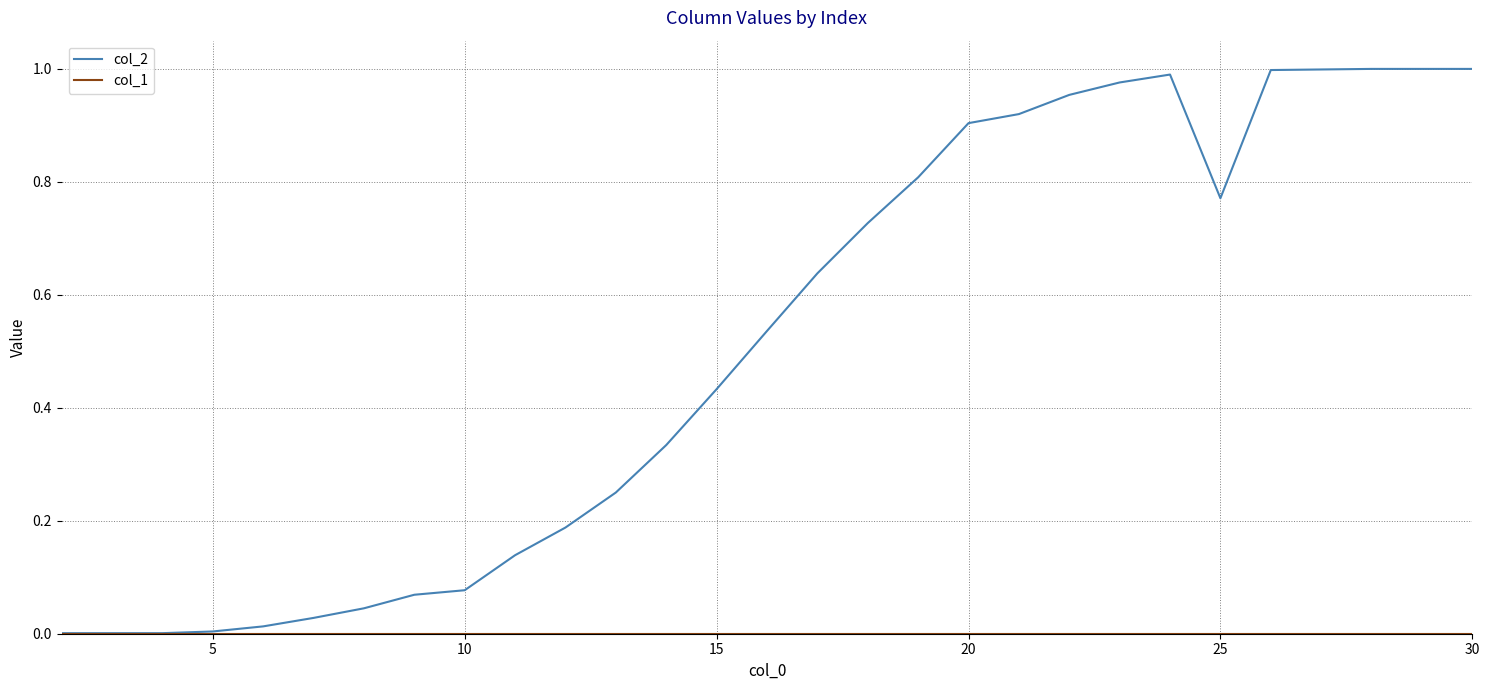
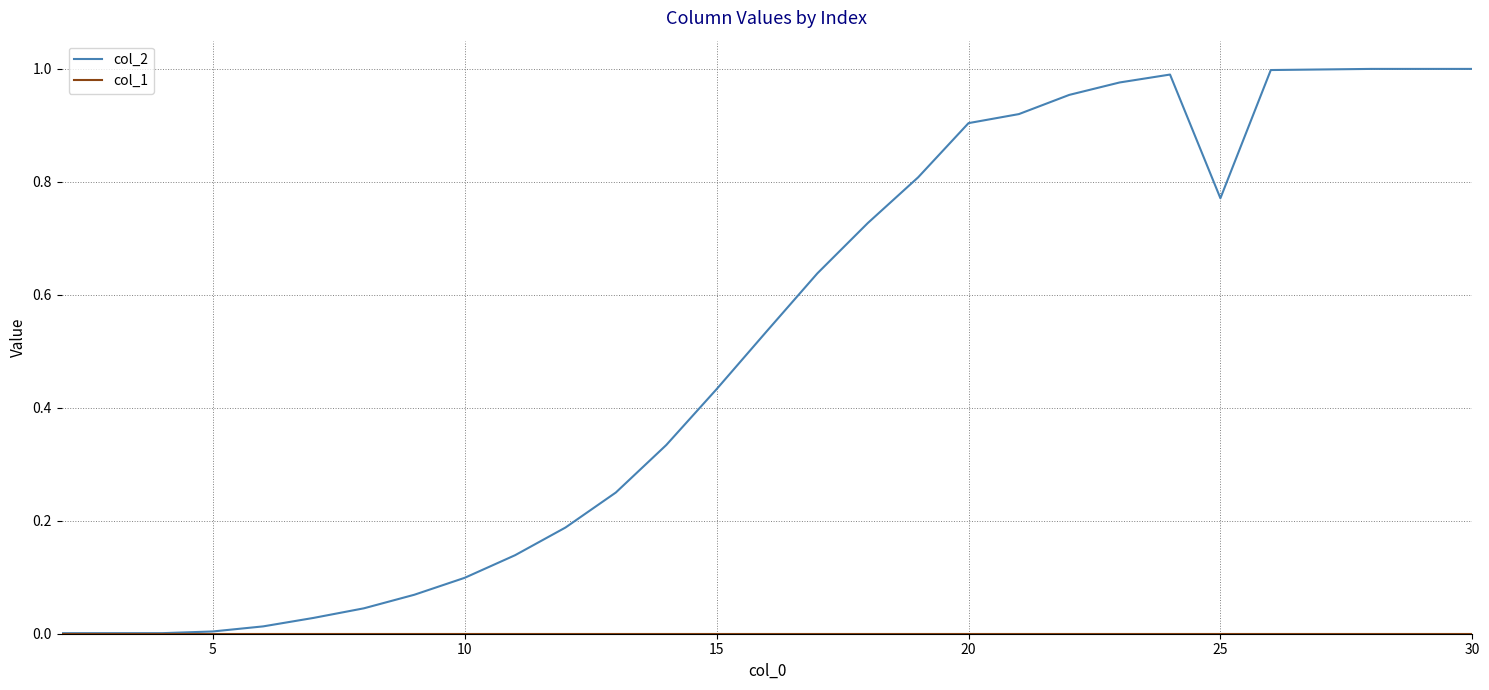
  {
    "col_2": {
-     "10": 0.08,
+     "10": 0.10,
      "15": 0.43,
      "20": 0.90,
      "25": 0.77,
      "30": 1.00
    },
    "col_1": {
      "10": 0.00,
      "15": 0.00,
      "20": 0.00,
      "25": 0.00,
      "30": 0.00
    }
  }
